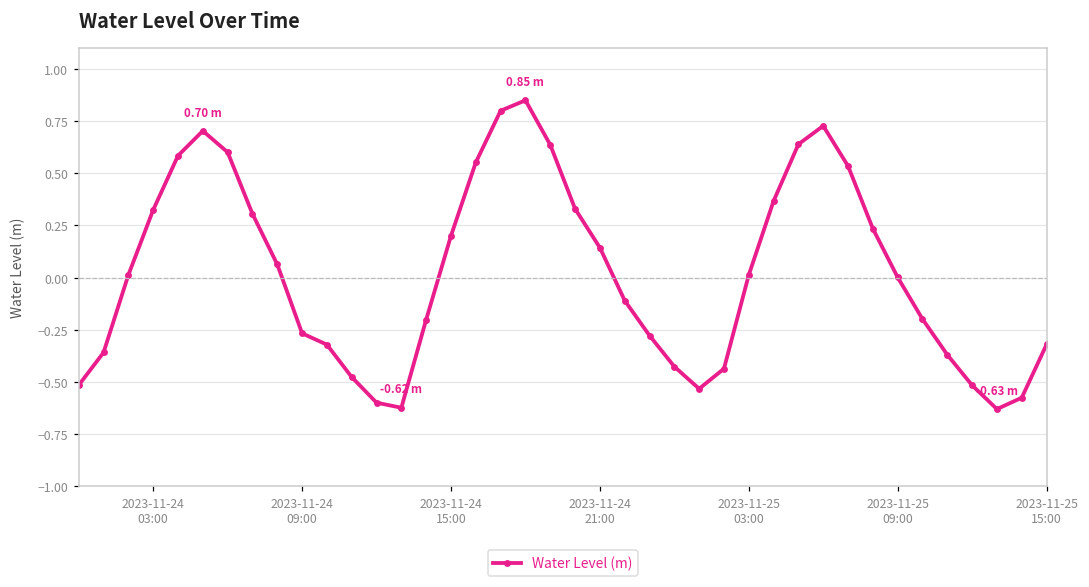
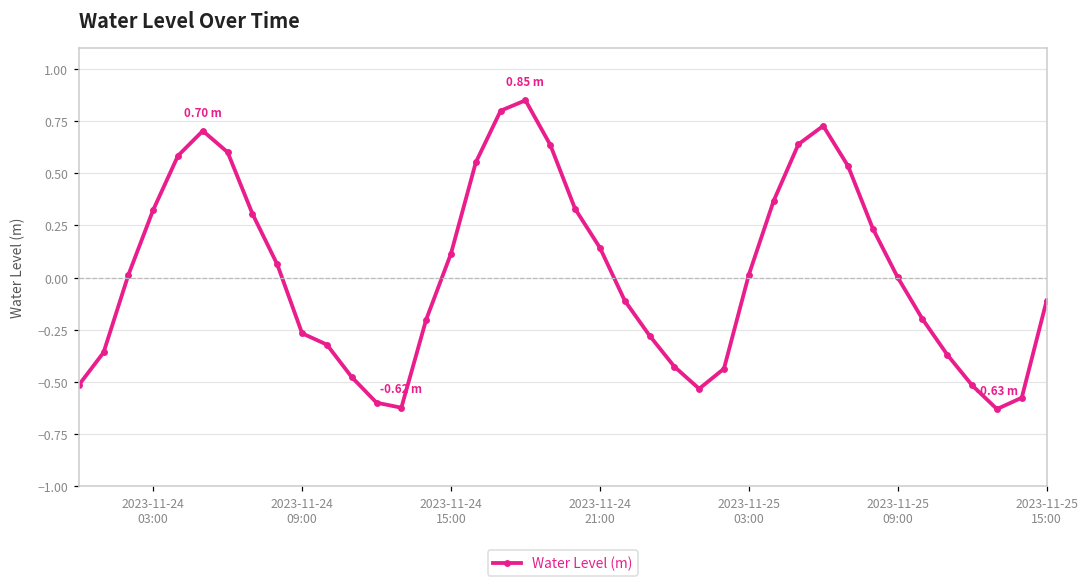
  {
    "2023-11-24 03:00": 0.32,
    "2023-11-24 09:00": -0.27,
-   "2023-11-24 15:00": 0.20,
+   "2023-11-24 15:00": 0.12,
    "2023-11-24 21:00": 0.14,
    "2023-11-25 03:00": 0.01,
    "2023-11-25 09:00": 0.00,
-   "2023-11-25 15:00": -0.32
+   "2023-11-25 15:00": -0.11
  }
